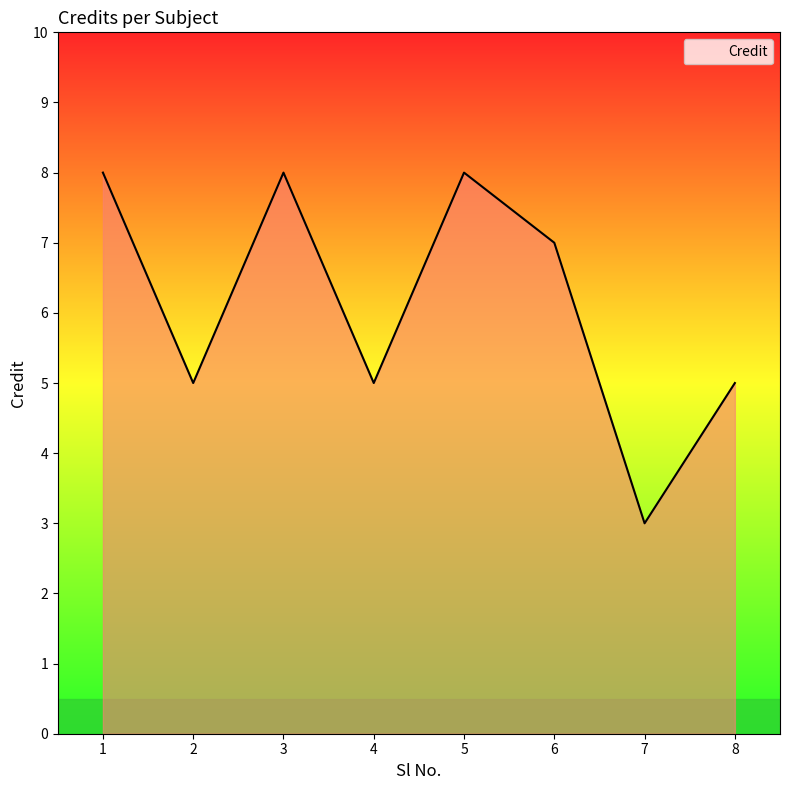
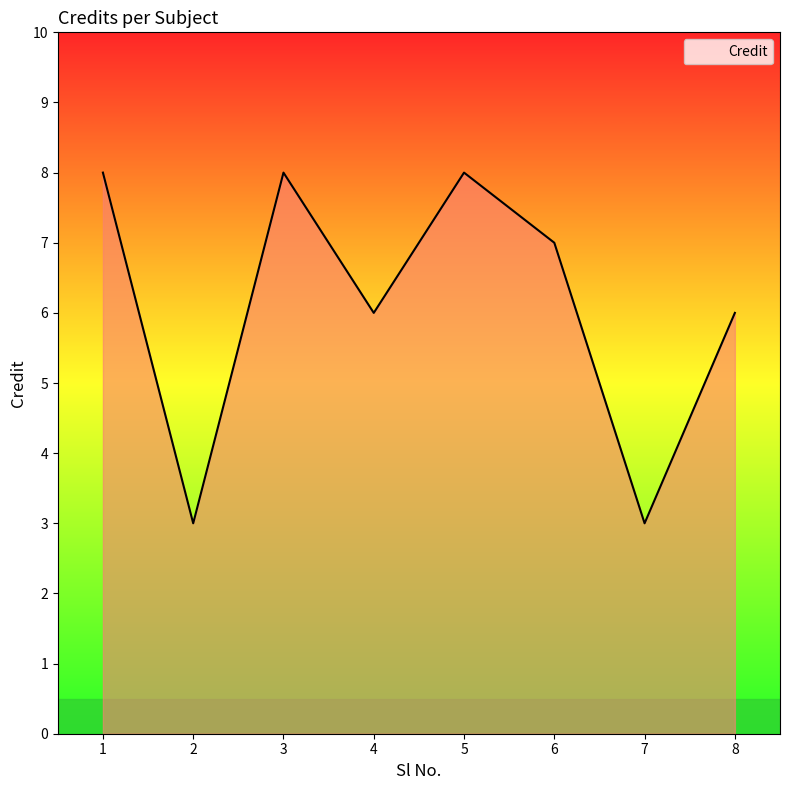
  {
    "Credit": {
      "1": 8,
-     "2": 5,
+     "2": 3,
      "3": 8,
-     "4": 5,
+     "4": 6,
      "5": 8,
      "6": 7,
      "7": 3,
-     "8": 5
+     "8": 6
    }
  }
